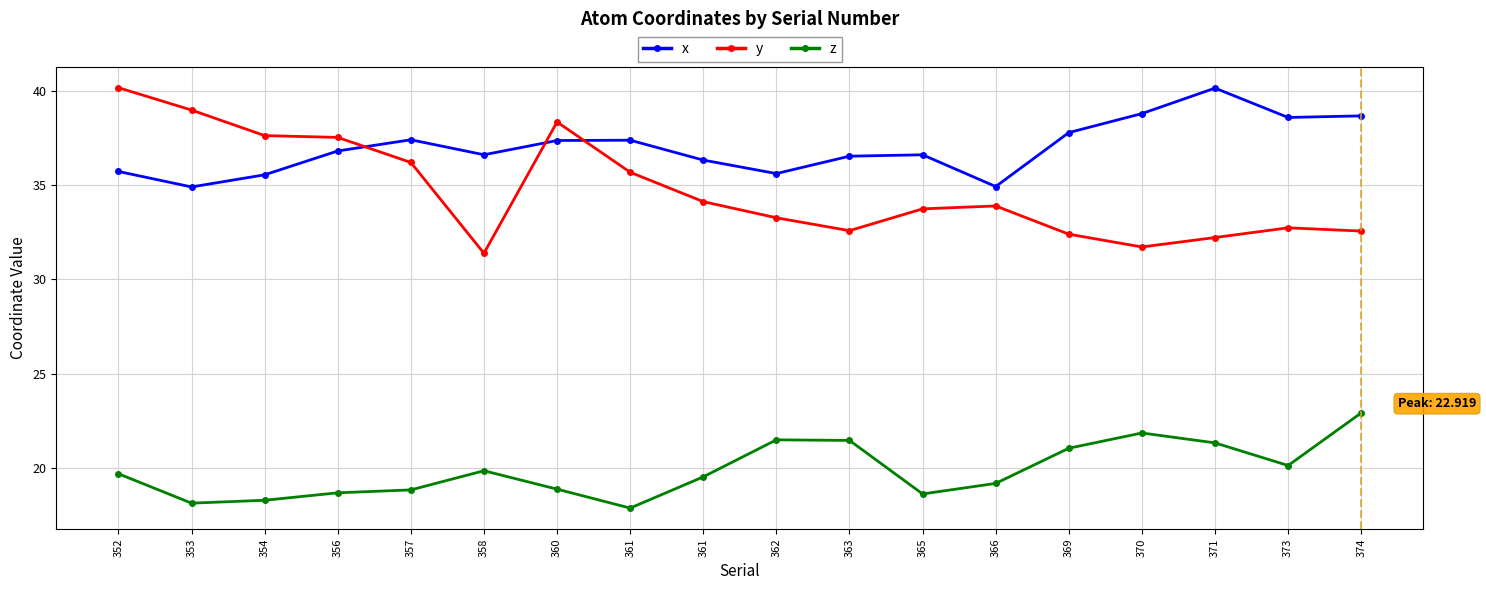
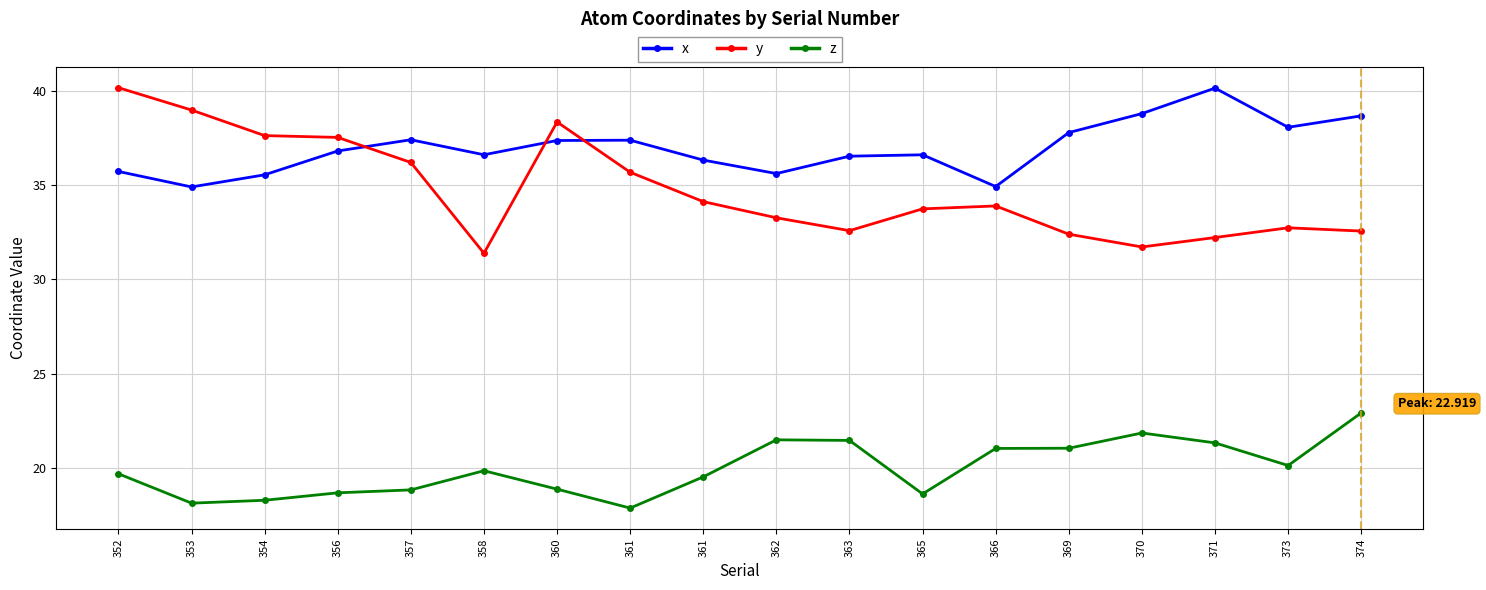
  {
    "x": {
      "352": 35.7,
      "353": 34.9,
      "354": 35.5,
      "356": 36.8,
      "357": 37.4,
      "358": 36.6,
      "360": 37.4,
      "362": 35.6,
      "363": 36.5,
      "365": 36.6,
      "366": 34.9,
      "369": 37.8,
      "370": 38.8,
      "371": 40.1,
-     "373": 38.6,
+     "373": 38.1,
      "374": 38.7
    },
    "y": {
      "352": 40.2,
      "353": 39.0,
      "354": 37.6,
      "356": 37.5,
      "357": 36.2,
      "358": 31.4,
      "360": 38.3,
      "362": 33.3,
      "363": 32.6,
      "365": 33.7,
      "366": 33.9,
      "369": 32.4,
      "370": 31.7,
      "371": 32.2,
      "373": 32.7,
      "374": 32.6
    },
    "z": {
      "352": 19.7,
      "353": 18.1,
      "354": 18.3,
      "356": 18.7,
      "357": 18.8,
      "358": 19.9,
      "360": 18.9,
      "362": 21.5,
      "363": 21.5,
      "365": 18.6,
-     "366": 19.2,
+     "366": 21.0,
      "369": 21.0,
      "370": 21.9,
      "371": 21.3,
      "373": 20.1,
      "374": 22.9
    }
  }
